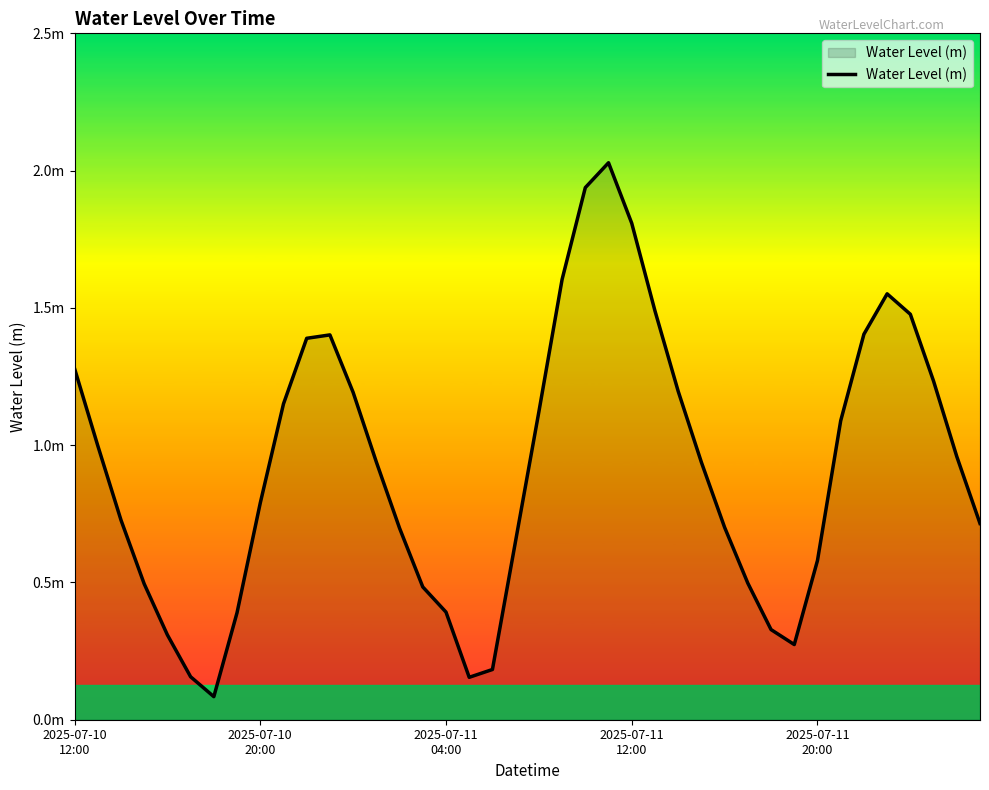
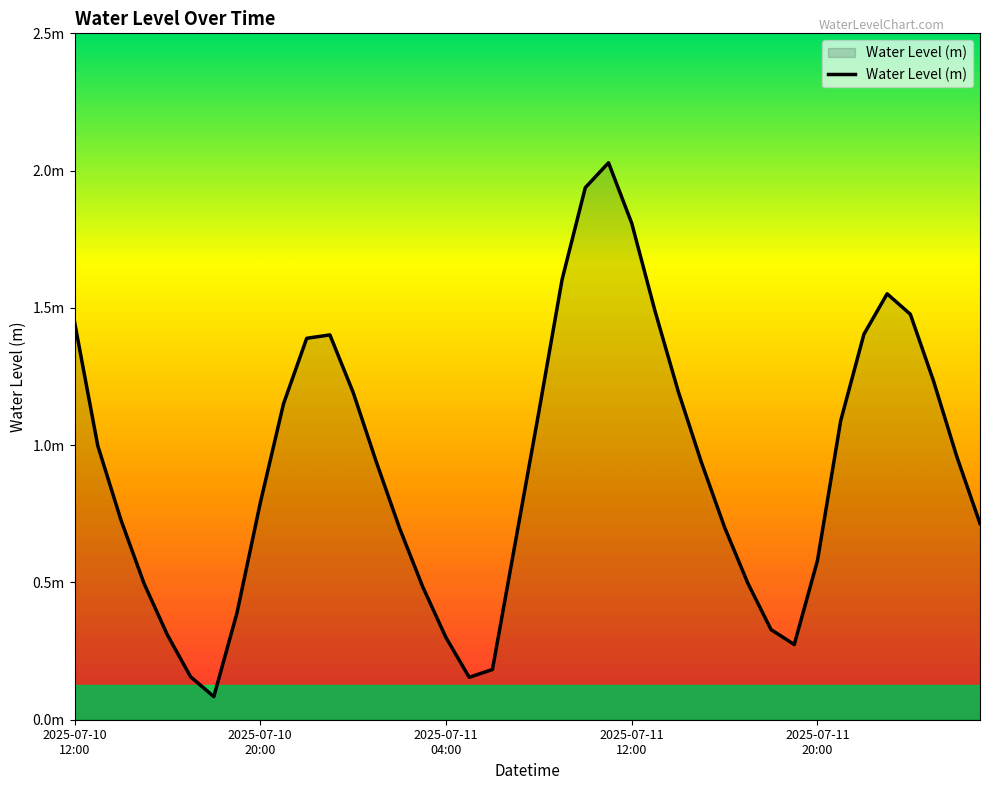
  {
-   "2025-07-10 12:00": "1.28m",
+   "2025-07-10 12:00": "1.45m",
    "2025-07-10 20:00": "0.79m",
-   "2025-07-11 04:00": "0.39m",
+   "2025-07-11 04:00": "0.30m",
    "2025-07-11 12:00": "1.81m",
    "2025-07-11 20:00": "0.58m"
  }
